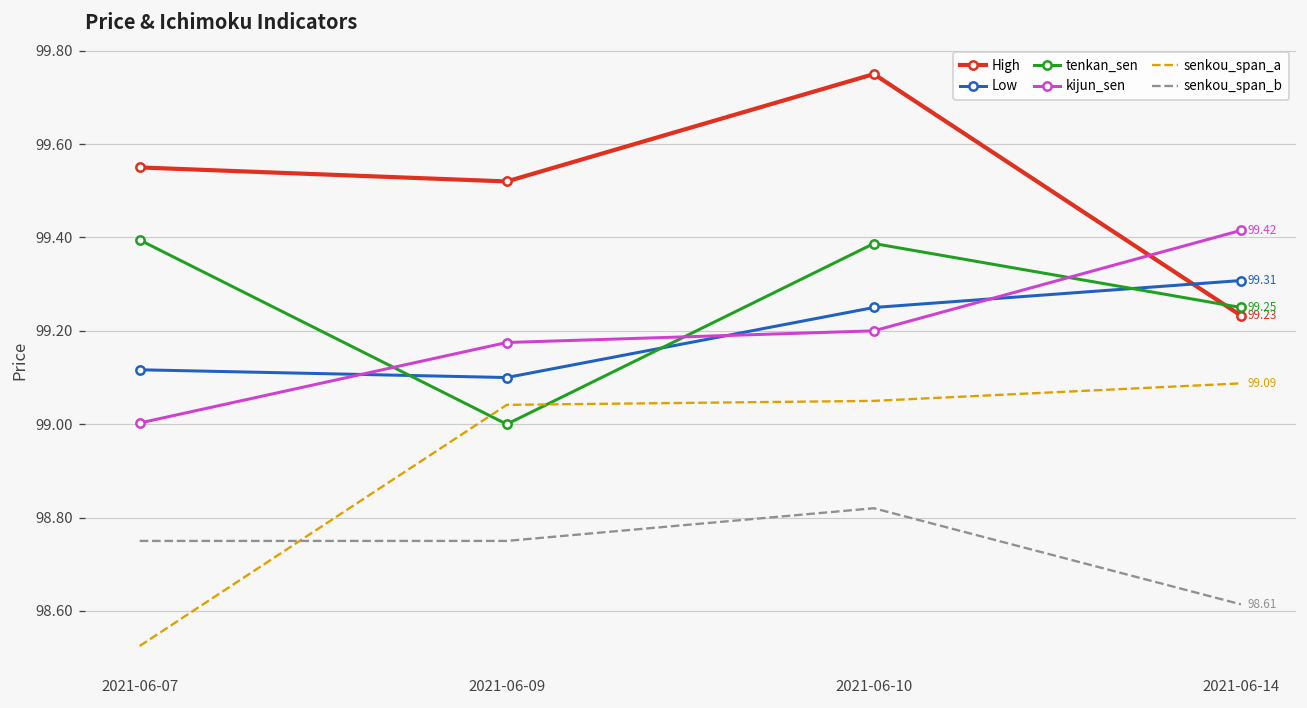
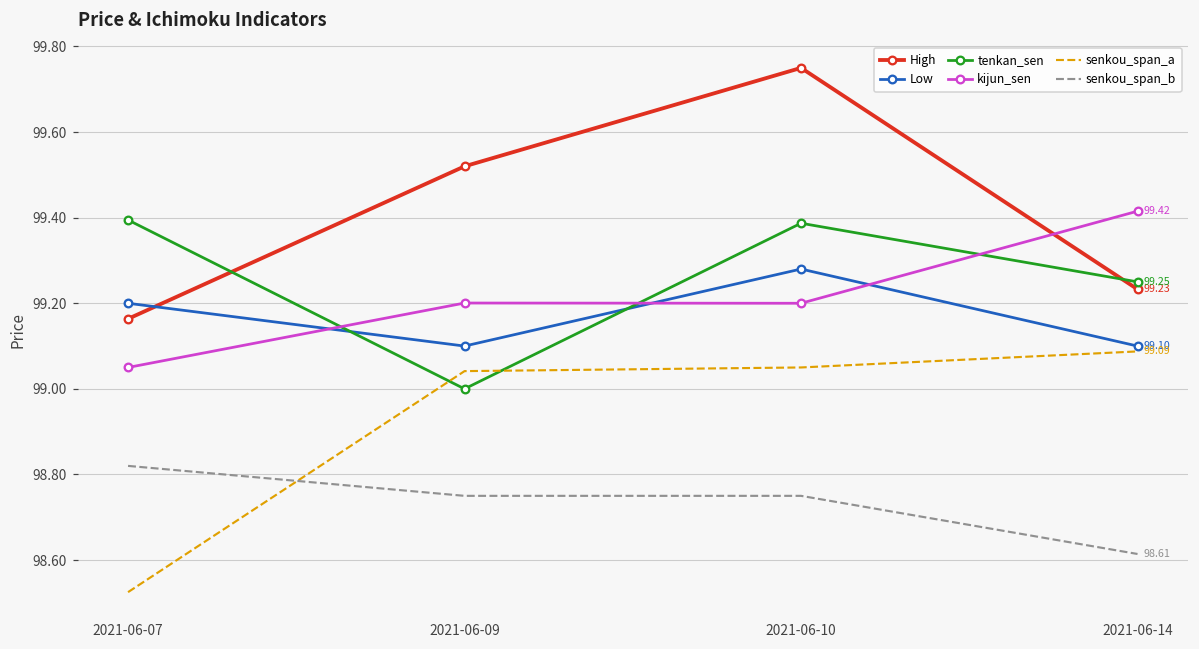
  {
    "High": {
-     "2021-06-07": 99.55,
+     "2021-06-07": 99.16,
      "2021-06-09": 99.52,
      "2021-06-10": 99.75
    },
    "Low": {
-     "2021-06-07": 99.12,
-     "2021-06-10": 99.25,
-     "2021-06-14": 99.31
+     "2021-06-07": 99.20,
+     "2021-06-10": 99.28,
+     "2021-06-14": 99.10
    },
    "tenkan_sen": {
      "2021-06-07": 99.39,
      "2021-06-09": 99.00,
      "2021-06-10": 99.39
    },
    "kijun_sen": {
-     "2021-06-07": 99.00,
-     "2021-06-09": 99.17,
+     "2021-06-07": 99.05,
+     "2021-06-09": 99.20,
      "2021-06-10": 99.20
    },
    "senkou_span_a": {
      "2021-06-07": 98.52,
      "2021-06-09": 99.04,
      "2021-06-10": 99.05
    },
    "senkou_span_b": {
-     "2021-06-07": 98.75,
+     "2021-06-07": 98.82,
      "2021-06-09": 98.75,
-     "2021-06-10": 98.82
+     "2021-06-10": 98.75
    }
  }
